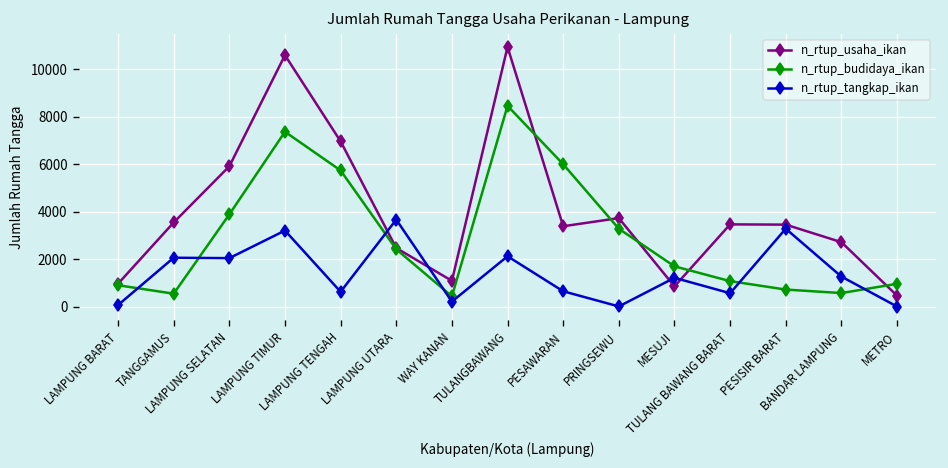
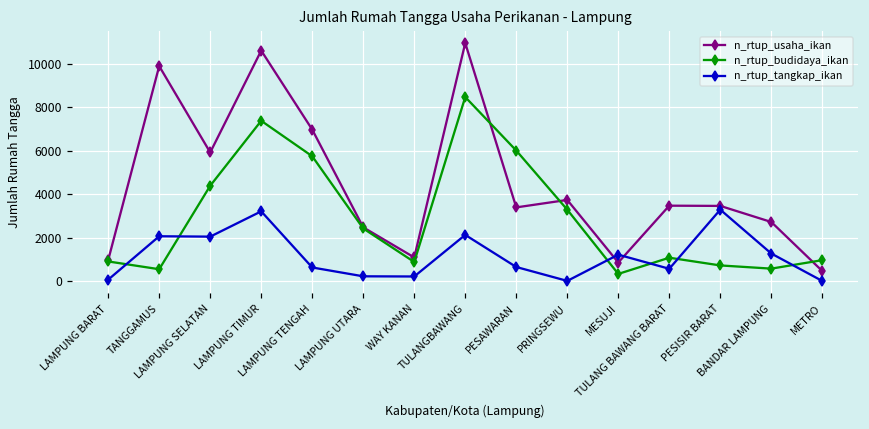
  {
    "n_rtup_usaha_ikan": {
-     "TANGGAMUS": 3500,
+     "TANGGAMUS": 9900,
      "LAMPUNG SELATAN": 5900,
      "LAMPUNG TIMUR": 10600,
      "LAMPUNG TENGAH": 7000,
      "WAY KANAN": 1100,
      "TULANGBAWANG": 10900,
      "PESAWARAN": 3400,
      "PRINGSEWU": 3700,
      "MESUJI": 900,
      "TULANG BAWANG BARAT": 3500,
      "PESISIR BARAT": 3500,
      "BANDAR LAMPUNG": 2700,
      "METRO": 500
    },
    "n_rtup_budidaya_ikan": {
      "TANGGAMUS": 500,
-     "LAMPUNG SELATAN": 3900,
+     "LAMPUNG SELATAN": 4400,
      "LAMPUNG TIMUR": 7400,
      "LAMPUNG TENGAH": 5700,
-     "WAY KANAN": 400,
+     "WAY KANAN": 900,
      "TULANGBAWANG": 8500,
      "PESAWARAN": 6000,
      "PRINGSEWU": 3300,
-     "MESUJI": 1700,
+     "MESUJI": 300,
      "TULANG BAWANG BARAT": 1100,
      "PESISIR BARAT": 700,
      "BANDAR LAMPUNG": 600,
      "METRO": 1000
    },
    "n_rtup_tangkap_ikan": {
      "LAMPUNG BARAT": 100,
      "TANGGAMUS": 2100,
      "LAMPUNG SELATAN": 2000,
      "LAMPUNG TIMUR": 3200,
      "LAMPUNG TENGAH": 600,
-     "LAMPUNG UTARA": 3700,
+     "LAMPUNG UTARA": 200,
      "WAY KANAN": 200,
      "TULANGBAWANG": 2100,
      "PESAWARAN": 600,
      "PRINGSEWU": 0,
      "MESUJI": 1200,
      "TULANG BAWANG BARAT": 600,
      "PESISIR BARAT": 3300,
      "BANDAR LAMPUNG": 1300,
      "METRO": 0
    }
  }
